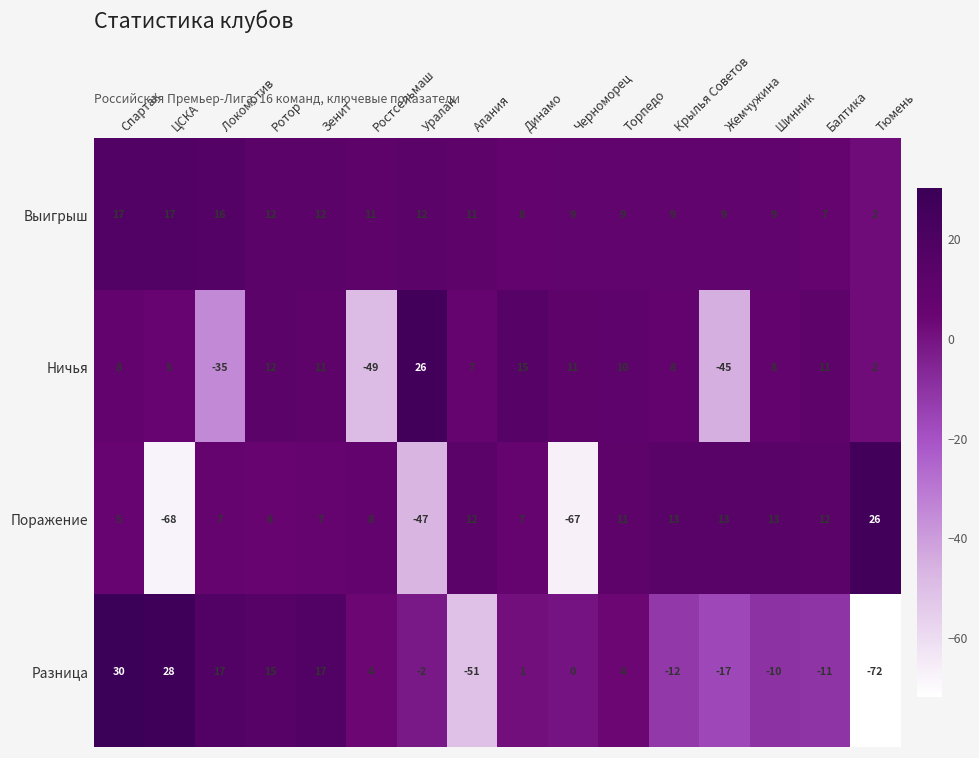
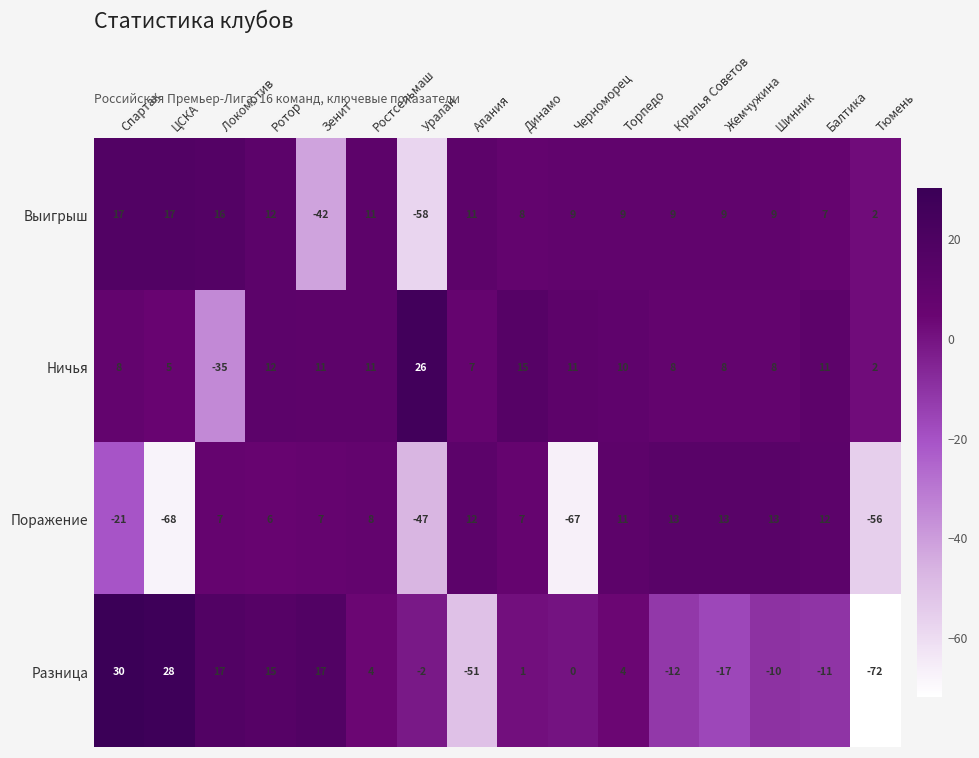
  {
    "Выигрыш": {
      "Спартак": 17,
      "ЦСКА": 17,
      "Локомотив": 16,
      "Ротор": 12,
-     "Зенит": 12,
+     "Зенит": -42,
      "Ростсельмаш": 11,
-     "Уралан": 12,
+     "Уралан": -58,
      "Алания": 11,
      "Динамо": 8,
      "Черноморец": 9,
      "Торпедо": 9,
      "Крылья Советов": 9,
      "Жемчужина": 9,
      "Шинник": 9,
      "Балтика": 7,
      "Тюмень": 2
    },
    "Ничья": {
      "Спартак": 8,
      "ЦСКА": 5,
      "Локомотив": -35,
      "Ротор": 12,
      "Зенит": 11,
-     "Ростсельмаш": -49,
+     "Ростсельмаш": 11,
      "Уралан": 26,
      "Алания": 7,
      "Динамо": 15,
      "Черноморец": 11,
      "Торпедо": 10,
      "Крылья Советов": 8,
-     "Жемчужина": -45,
+     "Жемчужина": 8,
      "Шинник": 8,
      "Балтика": 11,
      "Тюмень": 2
    },
    "Поражение": {
-     "Спартак": 5,
+     "Спартак": -21,
      "ЦСКА": -68,
      "Локомотив": 7,
      "Ротор": 6,
      "Зенит": 7,
      "Ростсельмаш": 8,
      "Уралан": -47,
      "Алания": 12,
      "Динамо": 7,
      "Черноморец": -67,
      "Торпедо": 11,
      "Крылья Советов": 13,
      "Жемчужина": 13,
      "Шинник": 13,
      "Балтика": 12,
-     "Тюмень": 26
+     "Тюмень": -56
    },
    "Разница": {
      "Спартак": 30,
      "ЦСКА": 28,
      "Локомотив": 17,
      "Ротор": 15,
      "Зенит": 17,
      "Ростсельмаш": 4,
      "Уралан": -2,
      "Алания": -51,
      "Динамо": 1,
      "Черноморец": 0,
      "Торпедо": 4,
      "Крылья Советов": -12,
      "Жемчужина": -17,
      "Шинник": -10,
      "Балтика": -11,
      "Тюмень": -72
    }
  }
